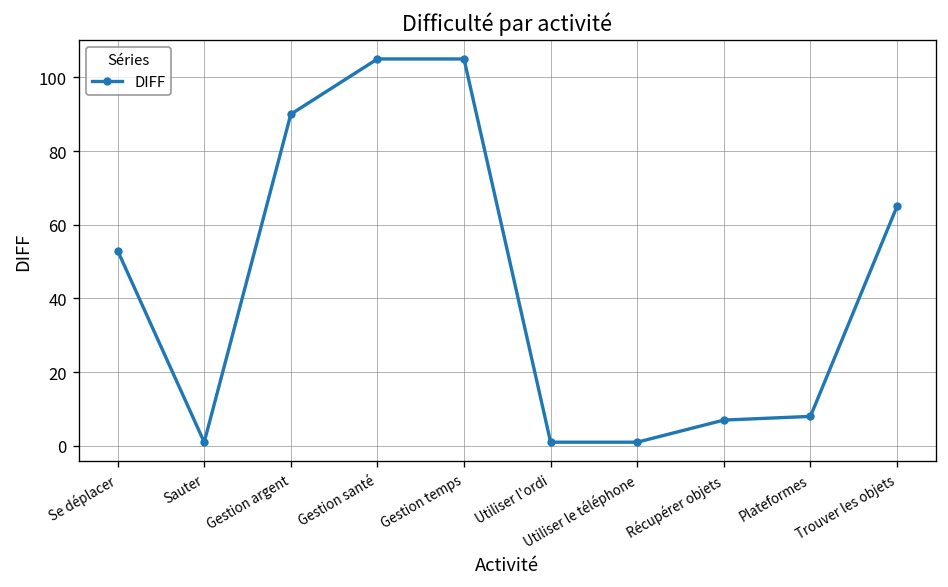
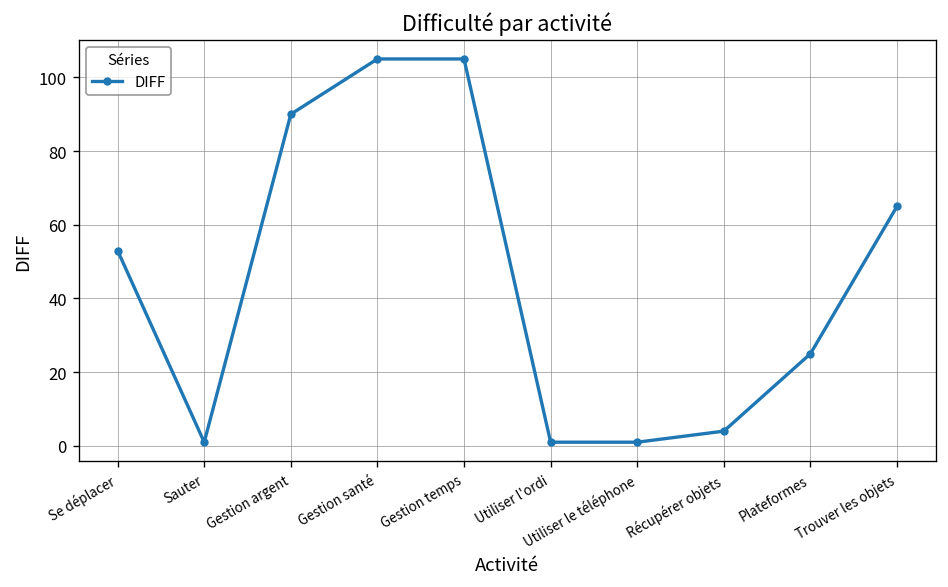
  {
    "Se déplacer": 53,
    "Sauter": 1,
    "Gestion argent": 90,
    "Gestion santé": 105,
    "Gestion temps": 105,
    "Utiliser l'ordi": 1,
    "Utiliser le téléphone": 1,
-   "Récupérer objets": 7,
-   "Plateformes": 8,
+   "Récupérer objets": 4,
+   "Plateformes": 25,
    "Trouver les objets": 65
  }
